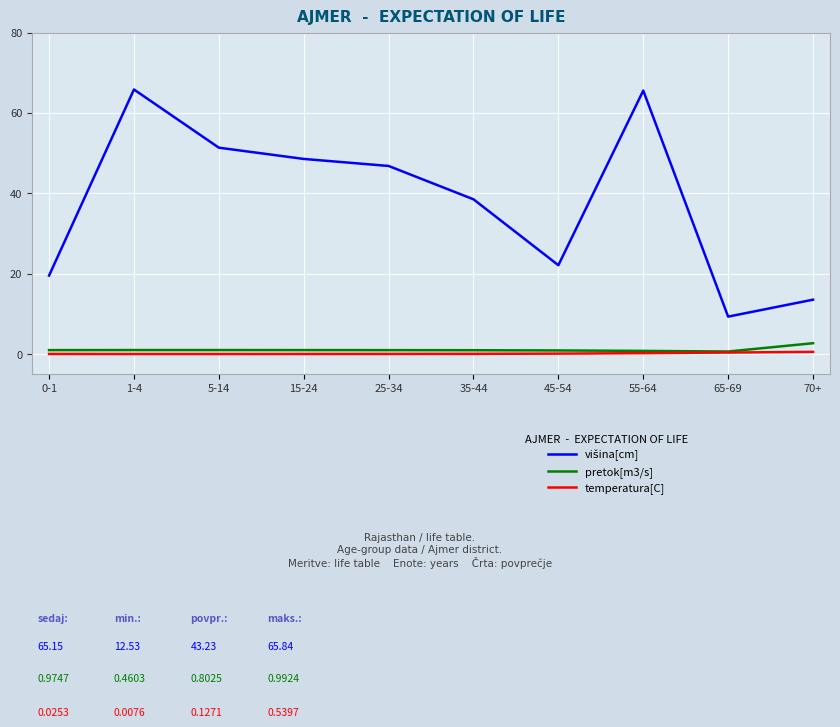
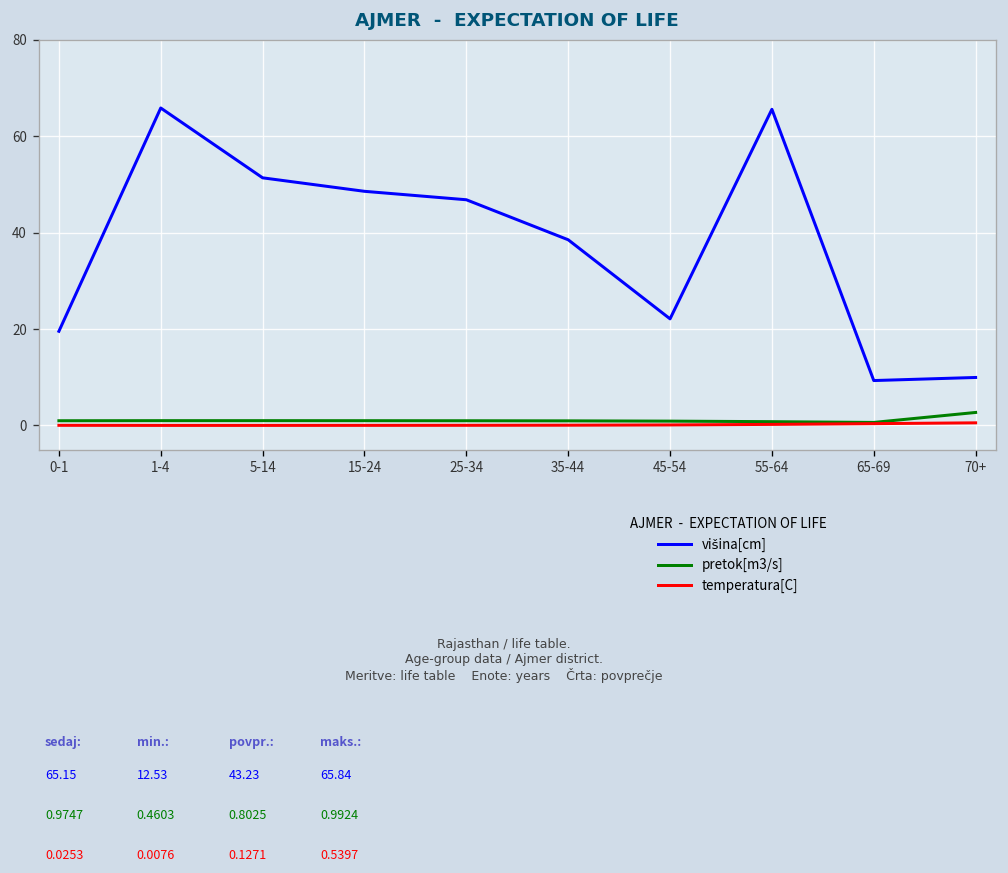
  {
    "višina[cm]": {
      "0-1": 20,
      "1-4": 66,
      "5-14": 51,
      "15-24": 49,
      "25-34": 47,
      "35-44": 39,
      "45-54": 22,
      "55-64": 66,
      "65-69": 9,
-     "70+": 14
+     "70+": 10
    },
    "pretok[m3/s]": {
      "0-1": 1,
      "1-4": 1,
      "5-14": 1,
      "15-24": 1,
      "25-34": 1,
      "35-44": 1,
      "45-54": 1,
      "70+": 3
    },
    "temperatura[C]": {
      "0-1": 0,
      "1-4": 0,
      "5-14": 0,
      "15-24": 0,
      "25-34": 0,
      "35-44": 0,
      "45-54": 0,
      "70+": 1
    }
  }
